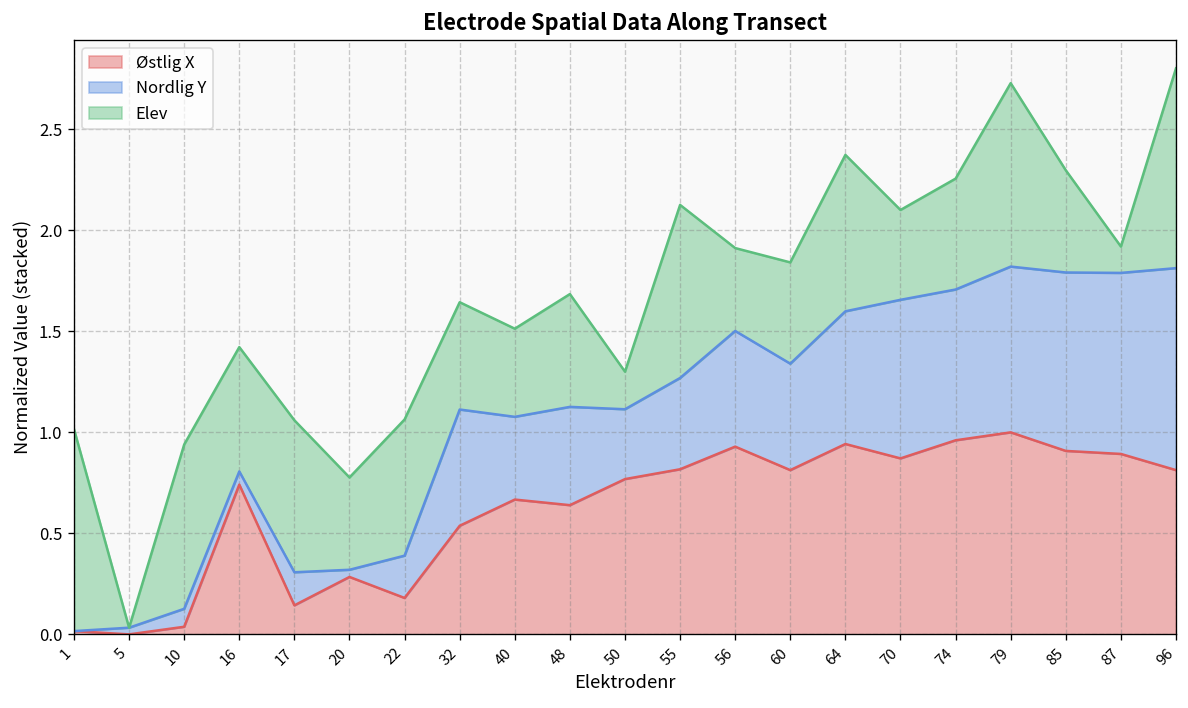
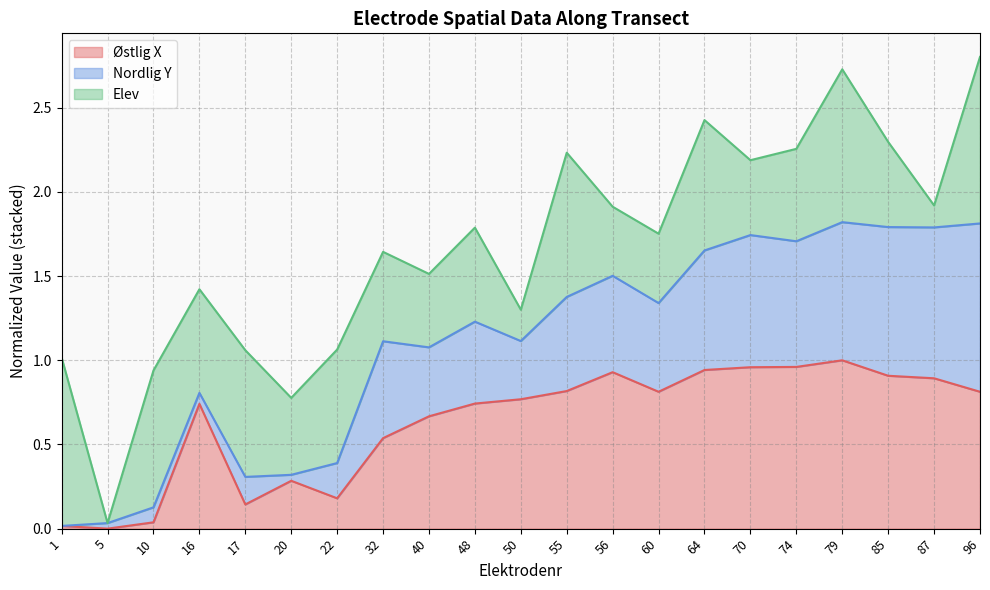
  {
    "Østlig X": {
      "5": 0.00,
      "10": 0.04,
      "16": 0.74,
      "17": 0.14,
      "20": 0.28,
      "22": 0.18,
      "32": 0.54,
      "40": 0.67,
-     "48": 0.64,
+     "48": 0.74,
      "50": 0.77,
      "55": 0.82,
      "56": 0.93,
      "60": 0.81,
      "64": 0.94,
-     "70": 0.87,
+     "70": 0.96,
      "74": 0.96,
      "79": 1.00,
      "85": 0.91,
      "87": 0.89,
      "96": 0.81
    },
    "Nordlig Y": {
      "10": 0.09,
      "16": 0.07,
      "17": 0.16,
      "20": 0.04,
      "22": 0.21,
      "32": 0.58,
      "40": 0.41,
      "48": 0.49,
      "50": 0.35,
-     "55": 0.45,
+     "55": 0.56,
      "56": 0.57,
      "60": 0.53,
-     "64": 0.66,
+     "64": 0.71,
      "70": 0.79,
      "74": 0.75,
      "79": 0.82,
      "85": 0.88,
      "87": 0.90,
      "96": 1.00
    },
    "Elev": {
      "1": 1.00,
      "10": 0.81,
      "16": 0.62,
      "17": 0.75,
      "20": 0.46,
      "22": 0.67,
      "32": 0.53,
      "40": 0.44,
      "48": 0.56,
      "50": 0.19,
      "55": 0.86,
      "56": 0.41,
-     "60": 0.50,
+     "60": 0.41,
      "64": 0.77,
      "70": 0.44,
      "74": 0.55,
      "79": 0.91,
      "85": 0.51,
      "87": 0.13,
      "96": 0.99
    }
  }
